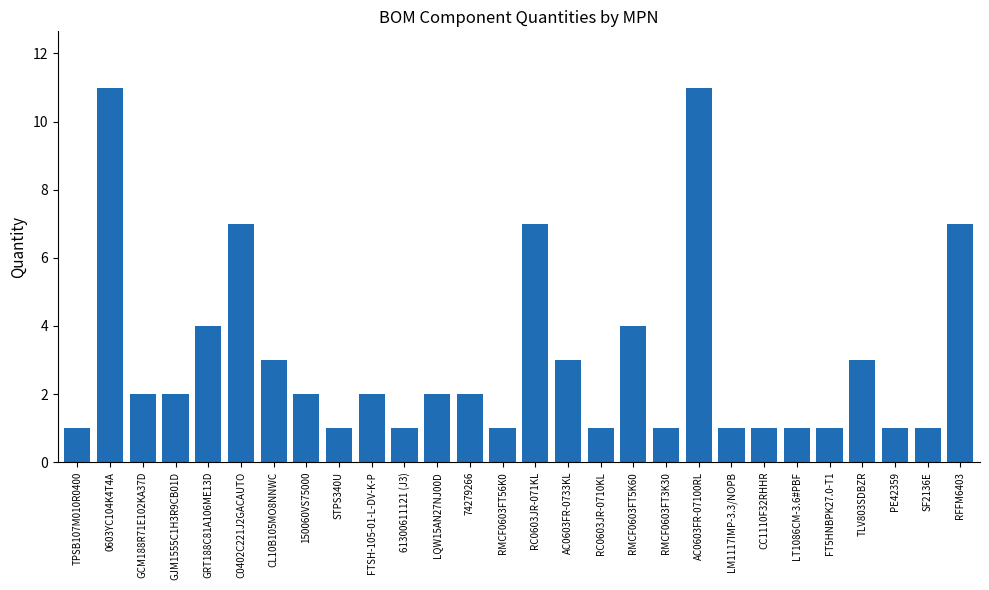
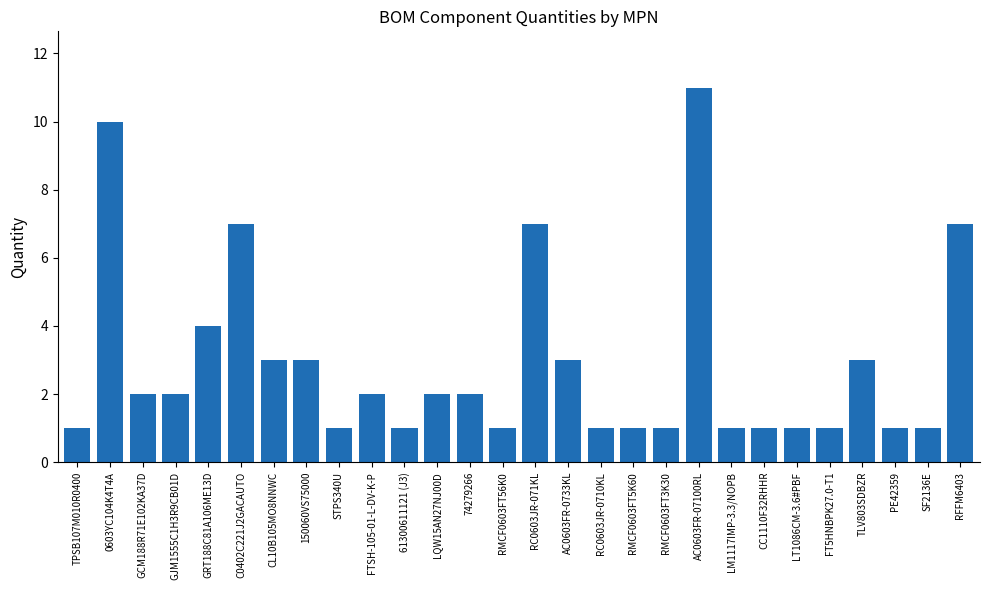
  {
    "TPSB107M010R0400": 1,
-   "0603YC104K4T4A": 11,
+   "0603YC104K4T4A": 10,
    "GCM188R71E102KA37D": 2,
    "GJM1555C1H3R9CB01D": 2,
    "GRT188C81A106ME13D": 4,
    "C0402C221J2GACAUTO": 7,
    "CL10B105MO8NNWC": 3,
-   "150060VS75000": 2,
+   "150060VS75000": 3,
    "STPS340U": 1,
    "FTSH-105-01-L-DV-K-P": 2,
    "61300611121 (J3)": 1,
    "LQW15AN27NJ00D": 2,
    "74279266": 2,
    "RMCF0603FT56K0": 1,
    "RC0603JR-071KL": 7,
    "AC0603FR-0733KL": 3,
    "RC0603JR-0710KL": 1,
-   "RMCF0603FT5K60": 4,
+   "RMCF0603FT5K60": 1,
    "RMCF0603FT3K30": 1,
    "AC0603FR-07100RL": 11,
    "LM1117IMP-3.3/NOPB": 1,
    "CC1110F32RHHR": 1,
    "LT1086CM-3.6#PBF": 1,
    "FT5HNBPK27.0-T1": 1,
    "TLV803SDBZR": 3,
    "PE42359": 1,
    "SF2136E": 1,
    "RFFM6403": 7
  }
